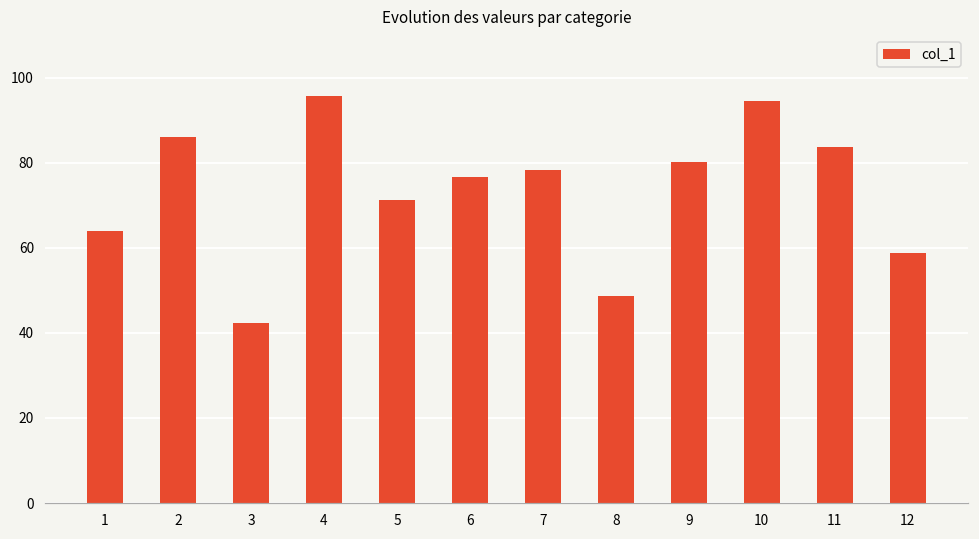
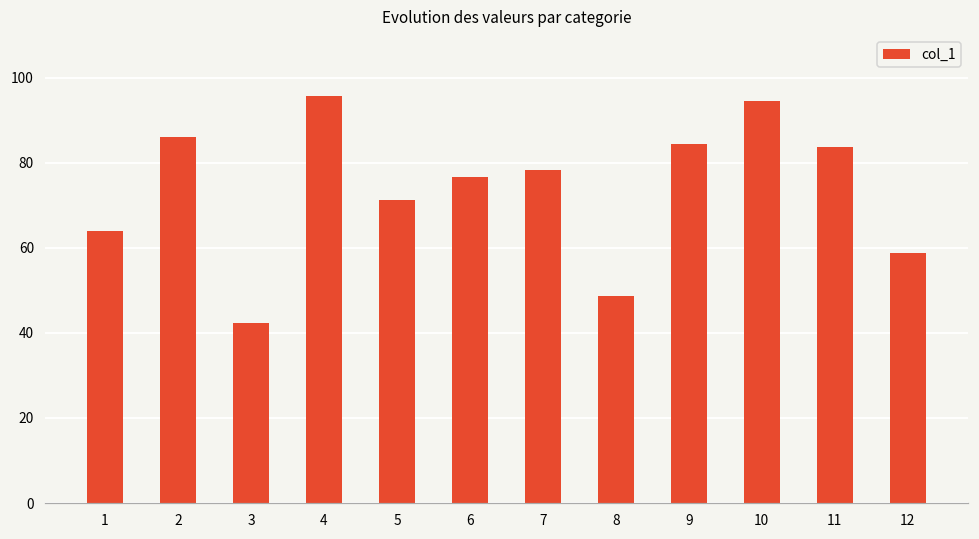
  {
    "1": 64,
    "2": 86,
    "3": 42,
    "4": 96,
    "5": 71,
    "6": 77,
    "7": 78,
    "8": 49,
-   "9": 80,
+   "9": 84,
    "10": 95,
    "11": 84,
    "12": 59
  }
